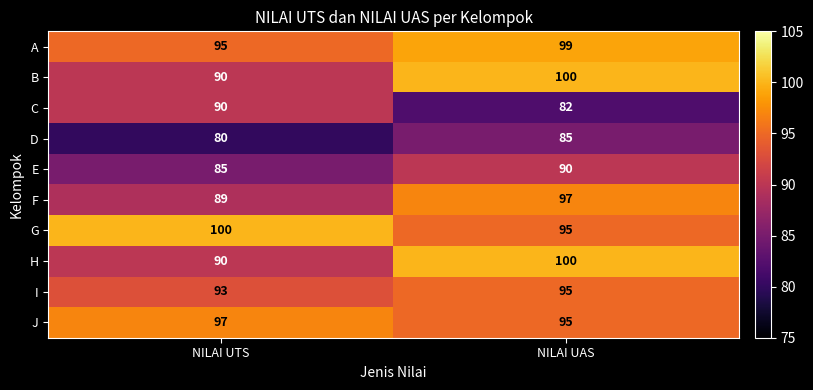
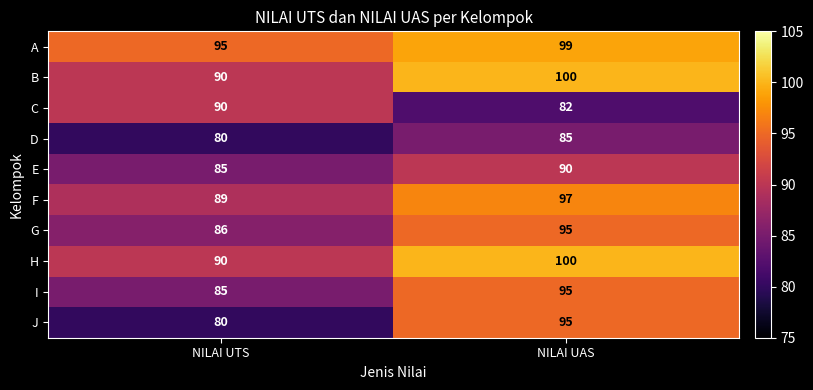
  {
    "A": {
      "NILAI UTS": 95,
      "NILAI UAS": 99
    },
    "B": {
      "NILAI UTS": 90,
      "NILAI UAS": 100
    },
    "C": {
      "NILAI UTS": 90,
      "NILAI UAS": 82
    },
    "D": {
      "NILAI UTS": 80,
      "NILAI UAS": 85
    },
    "E": {
      "NILAI UTS": 85,
      "NILAI UAS": 90
    },
    "F": {
      "NILAI UTS": 89,
      "NILAI UAS": 97
    },
    "G": {
-     "NILAI UTS": 100,
+     "NILAI UTS": 86,
      "NILAI UAS": 95
    },
    "H": {
      "NILAI UTS": 90,
      "NILAI UAS": 100
    },
    "I": {
-     "NILAI UTS": 93,
+     "NILAI UTS": 85,
      "NILAI UAS": 95
    },
    "J": {
-     "NILAI UTS": 97,
+     "NILAI UTS": 80,
      "NILAI UAS": 95
    }
  }
